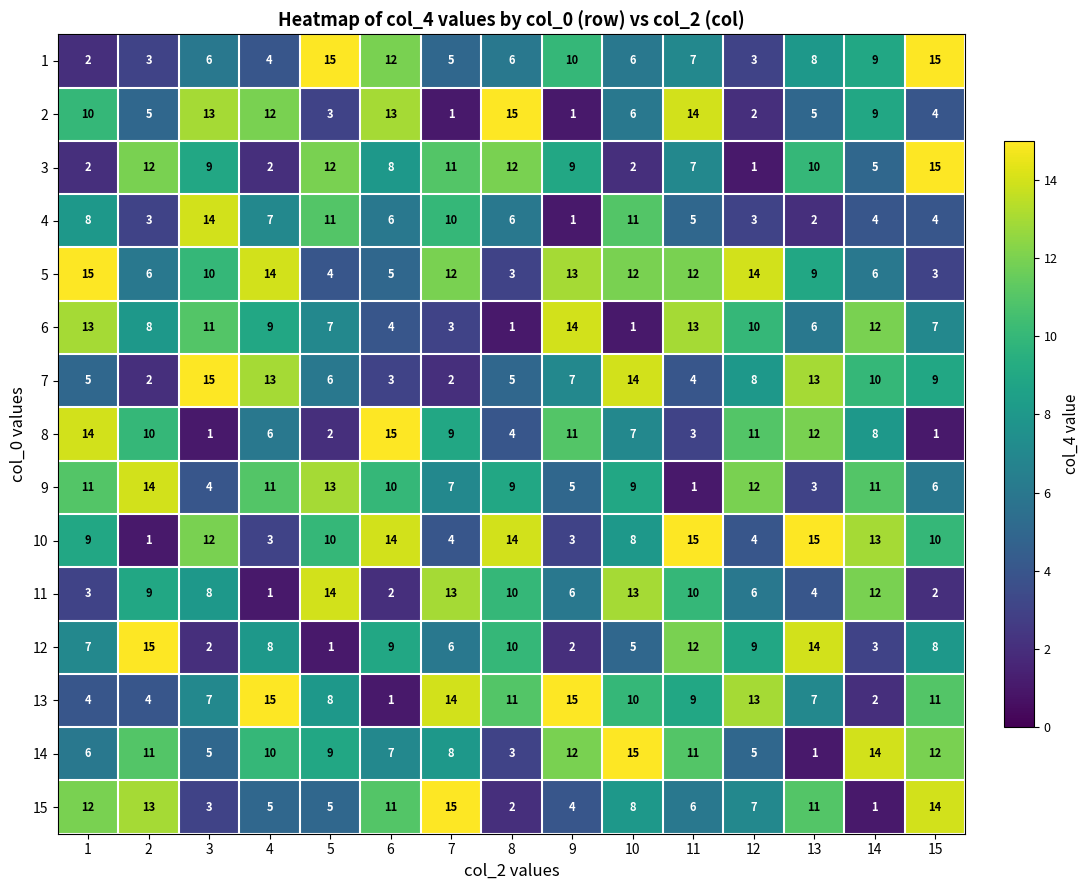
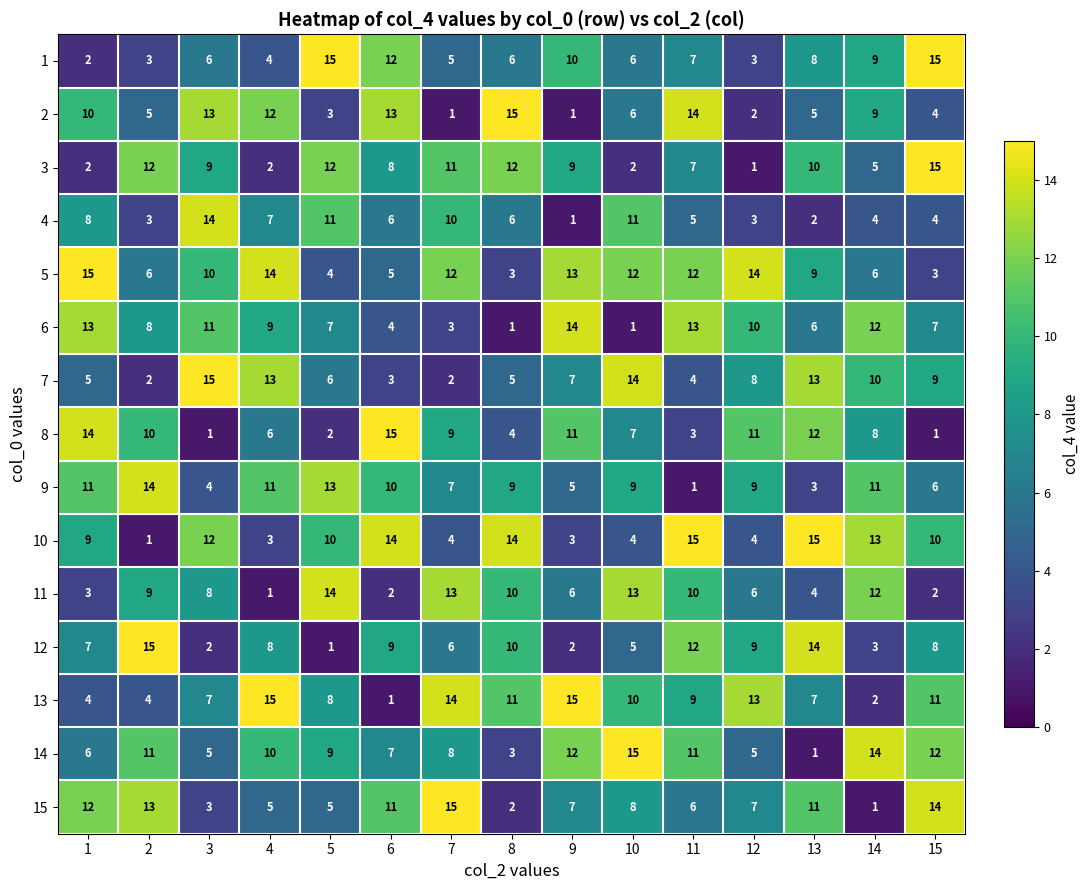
  {
    "9": {
      "1": 11,
      "2": 14,
      "3": 4,
      "4": 11,
      "5": 13,
      "6": 10,
      "7": 7,
      "8": 9,
      "9": 5,
      "10": 9,
      "11": 1,
-     "12": 12,
+     "12": 9,
      "13": 3,
      "14": 11,
      "15": 6
    },
    "10": {
      "1": 9,
      "2": 1,
      "3": 12,
      "4": 3,
      "5": 10,
      "6": 14,
      "7": 4,
      "8": 14,
      "9": 3,
-     "10": 8,
+     "10": 4,
      "11": 15,
      "12": 4,
      "13": 15,
      "14": 13,
      "15": 10
    },
    "15": {
      "1": 12,
      "2": 13,
      "3": 3,
      "4": 5,
      "5": 5,
      "6": 11,
      "7": 15,
      "8": 2,
-     "9": 4,
+     "9": 7,
      "10": 8,
      "11": 6,
      "12": 7,
      "13": 11,
      "14": 1,
      "15": 14
    }
  }
